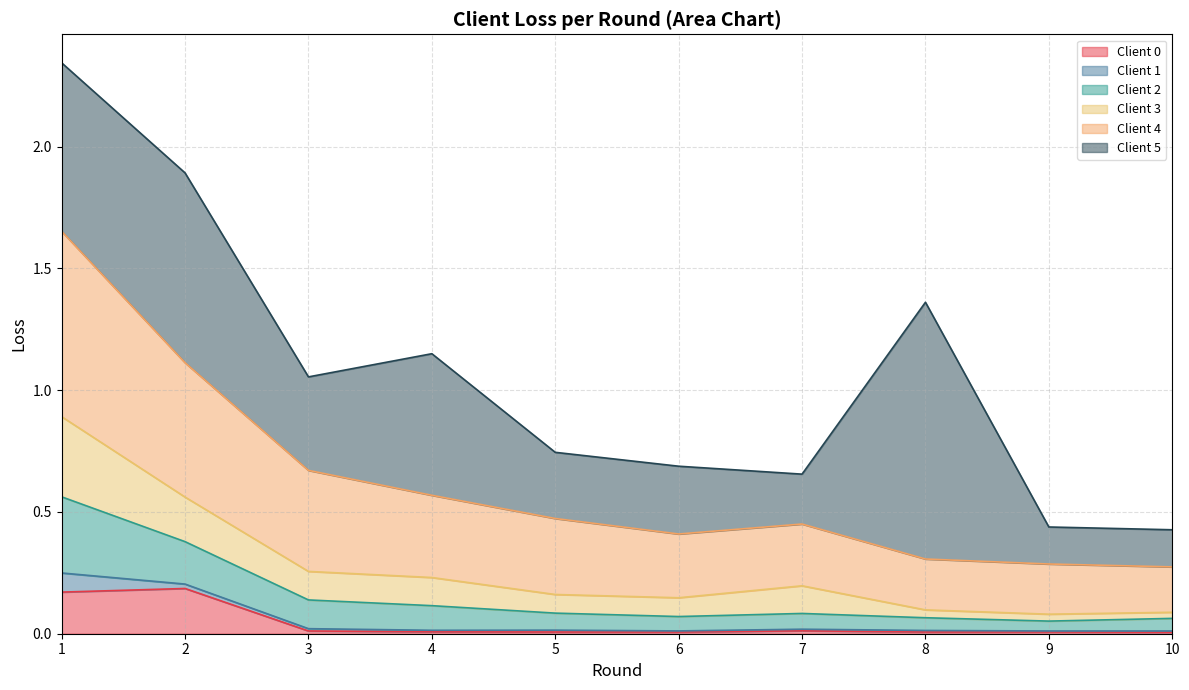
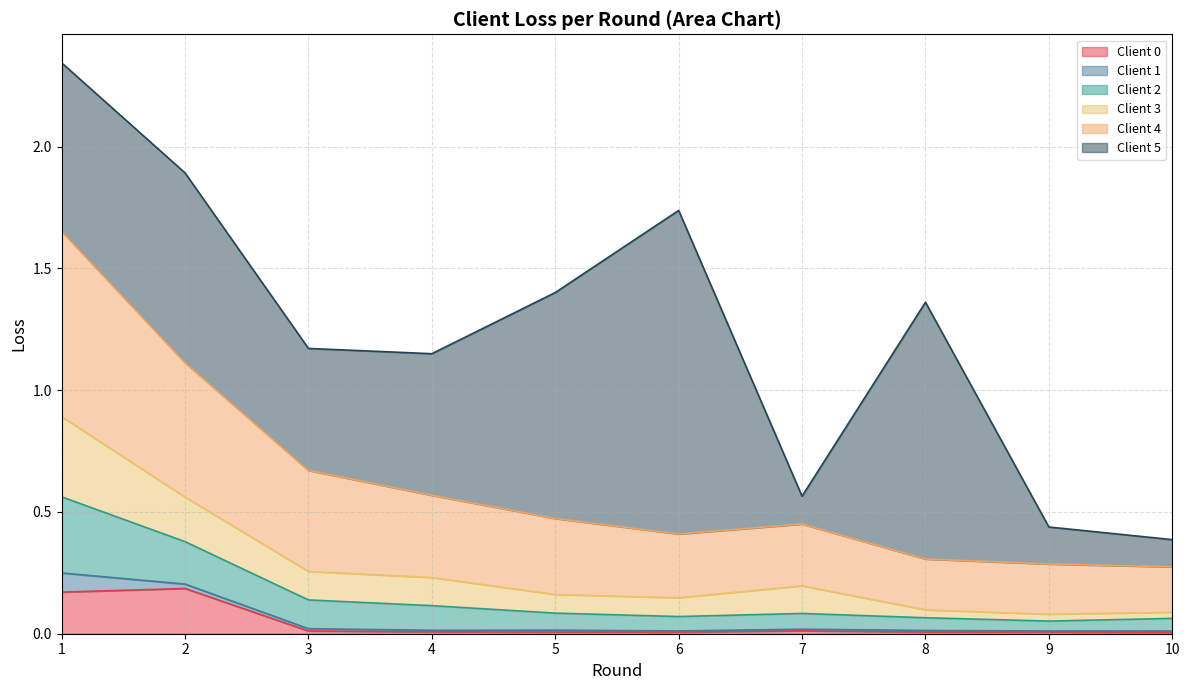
  {
    "Client 0": {
      "1": 0.17,
      "2": 0.19
    },
    "Client 5": {
      "1": 0.69,
      "2": 0.78,
-     "3": 0.38,
+     "3": 0.50,
      "4": 0.58,
-     "5": 0.27,
-     "6": 0.28,
-     "7": 0.20,
+     "5": 0.93,
+     "6": 1.33,
+     "7": 0.11,
      "8": 1.05,
      "9": 0.15,
-     "10": 0.15
+     "10": 0.11
    }
  }
